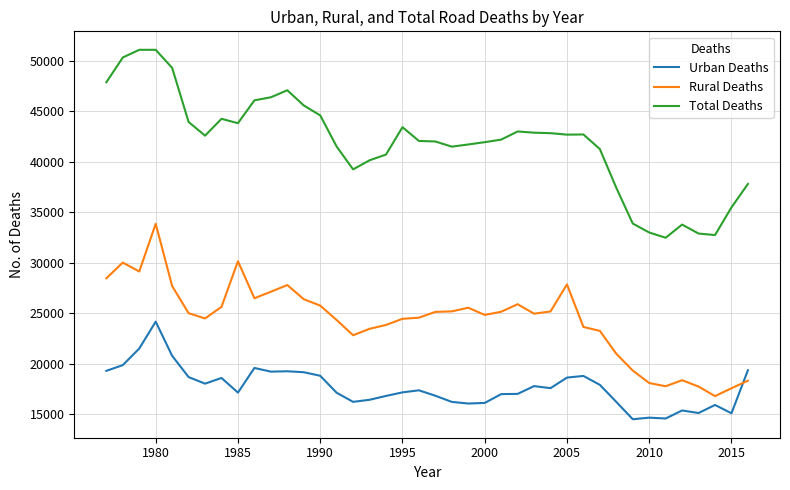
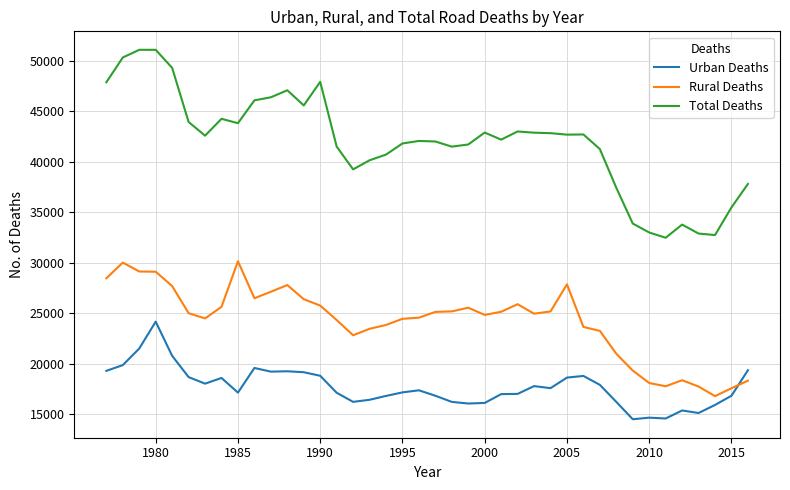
  {
    "Urban Deaths": {
      "1980": 24200,
      "1985": 17100,
      "1990": 18800,
      "1995": 17200,
      "2000": 16100,
      "2005": 18600,
      "2010": 14700,
-     "2015": 15100
+     "2015": 16800
    },
    "Rural Deaths": {
-     "1980": 33900,
+     "1980": 29100,
      "1985": 30200,
      "1990": 25800,
      "1995": 24400,
      "2000": 24800,
      "2005": 27900,
      "2010": 18100,
      "2015": 17600
    },
    "Total Deaths": {
      "1980": 51100,
      "1985": 43800,
-     "1990": 44600,
-     "1995": 43400,
-     "2000": 41900,
+     "1990": 47900,
+     "1995": 41800,
+     "2000": 42900,
      "2005": 42700,
      "2010": 33000,
      "2015": 35500
    }
  }
